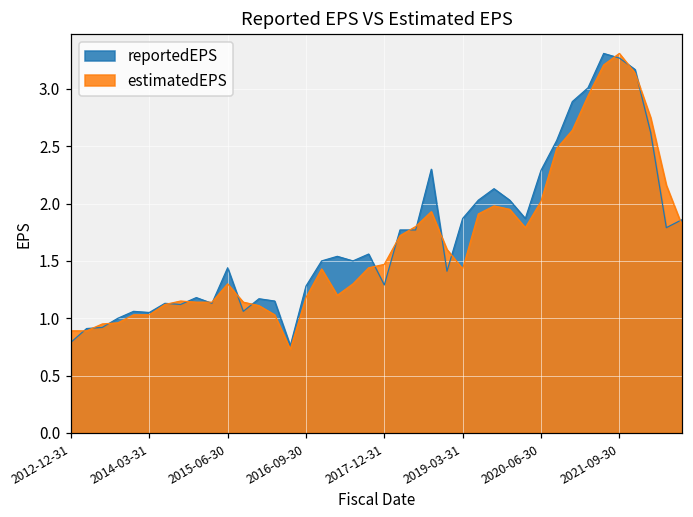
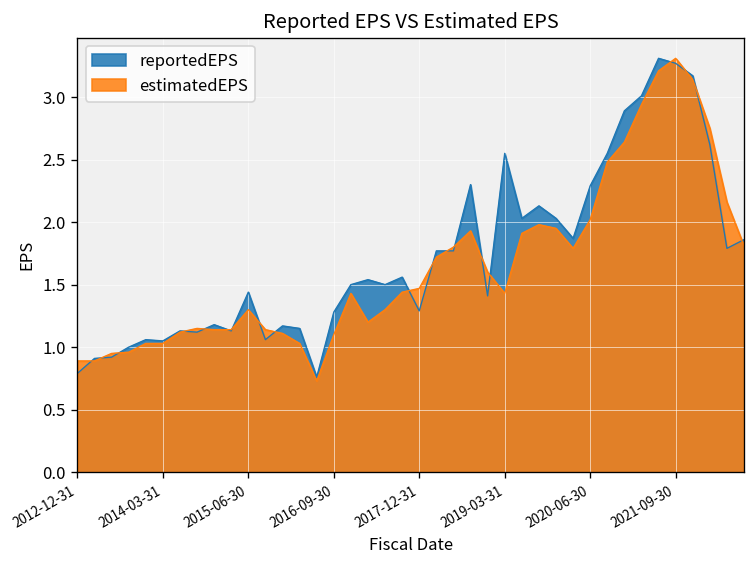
  {
    "reportedEPS": {
      "2012-12-31": 0.79,
      "2015-06-30": 1.44,
      "2016-09-30": 1.28,
      "2017-12-31": 1.29,
-     "2019-03-31": 1.87,
+     "2019-03-31": 2.55,
      "2020-06-30": 2.29,
      "2021-09-30": 3.27
    },
    "estimatedEPS": {
      "2012-12-31": 0.89,
      "2015-06-30": 1.30,
-     "2016-09-30": 1.18,
+     "2016-09-30": 1.10,
      "2017-12-31": 1.47,
      "2019-03-31": 1.43,
      "2020-06-30": 2.02,
      "2021-09-30": 3.31
    }
  }
